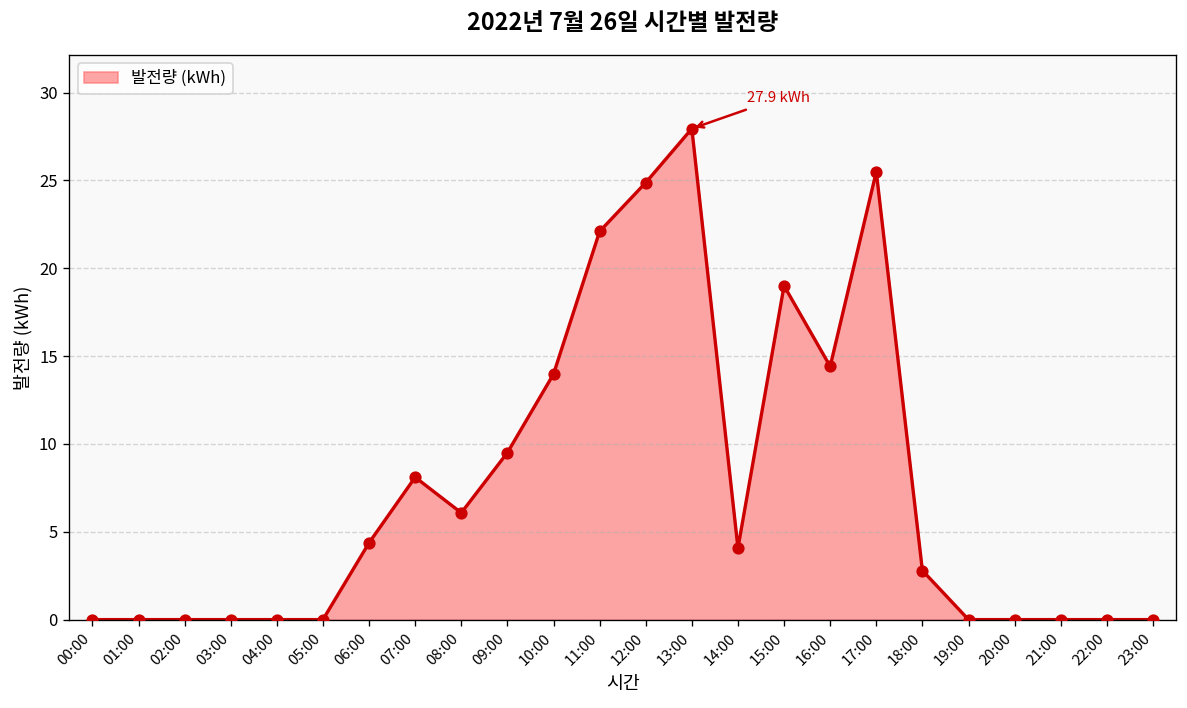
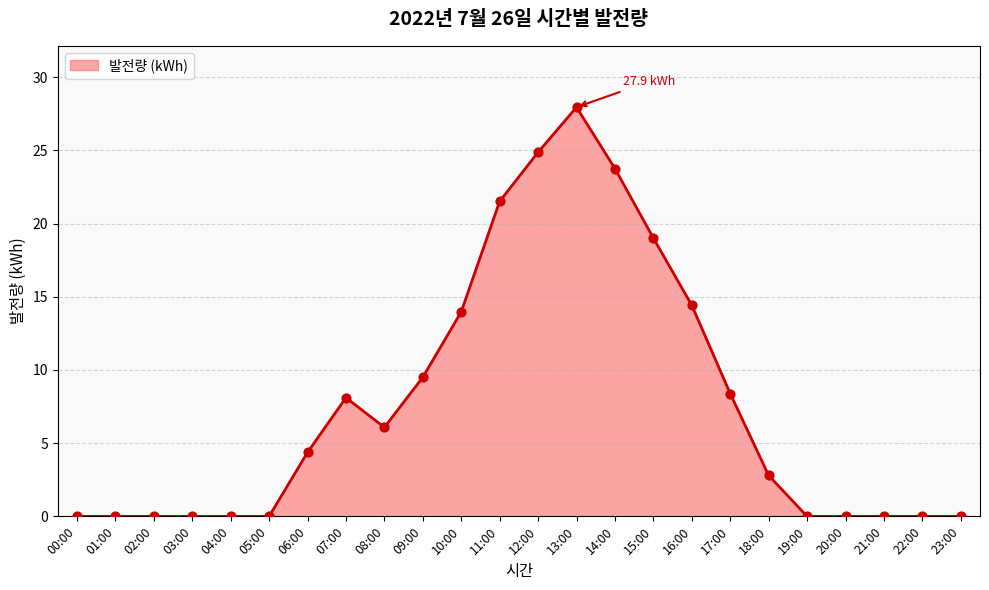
  {
    "00:00": 0.0,
    "01:00": 0.0,
    "02:00": 0.0,
    "03:00": 0.0,
    "04:00": 0.0,
    "05:00": 0.0,
    "06:00": 4.4,
    "07:00": 8.1,
    "08:00": 6.1,
    "09:00": 9.5,
    "10:00": 14.0,
-   "11:00": 22.1,
+   "11:00": 21.5,
    "12:00": 24.9,
-   "14:00": 4.1,
+   "14:00": 23.8,
    "15:00": 19.0,
    "16:00": 14.4,
-   "17:00": 25.5,
+   "17:00": 8.4,
    "18:00": 2.8,
    "19:00": 0.0,
    "20:00": 0.0,
    "21:00": 0.0,
    "22:00": 0.0,
    "23:00": 0.0
  }
